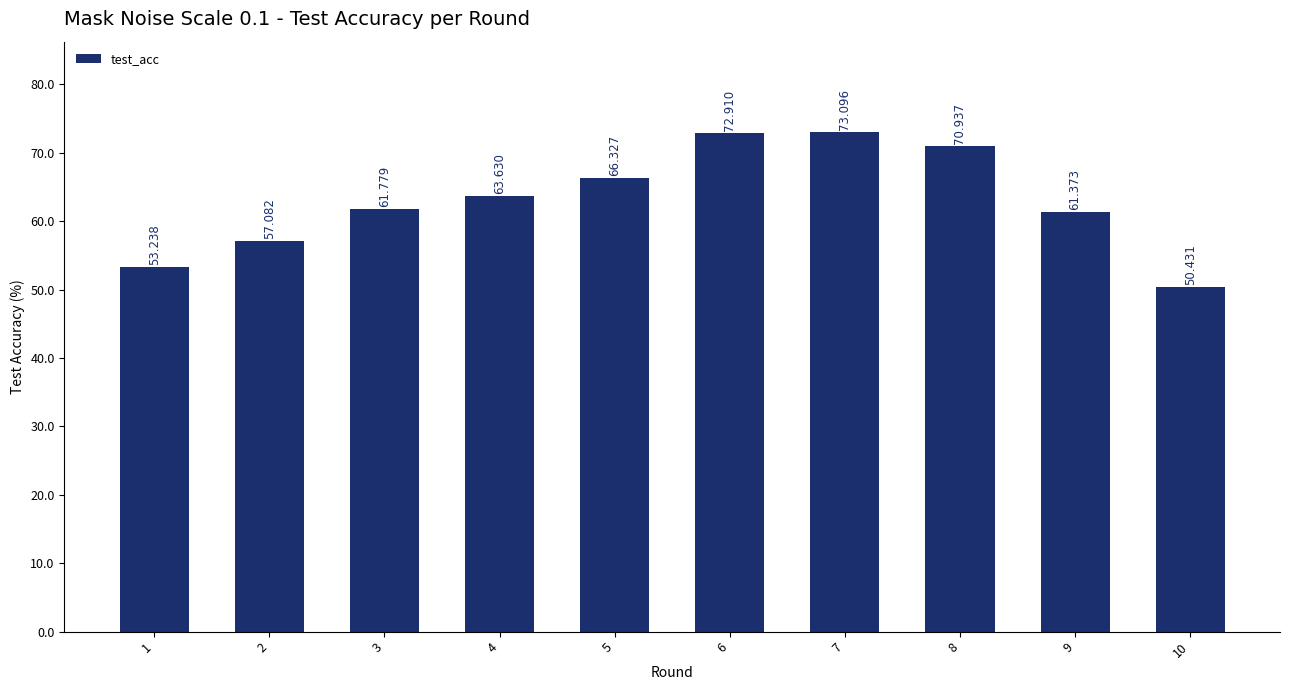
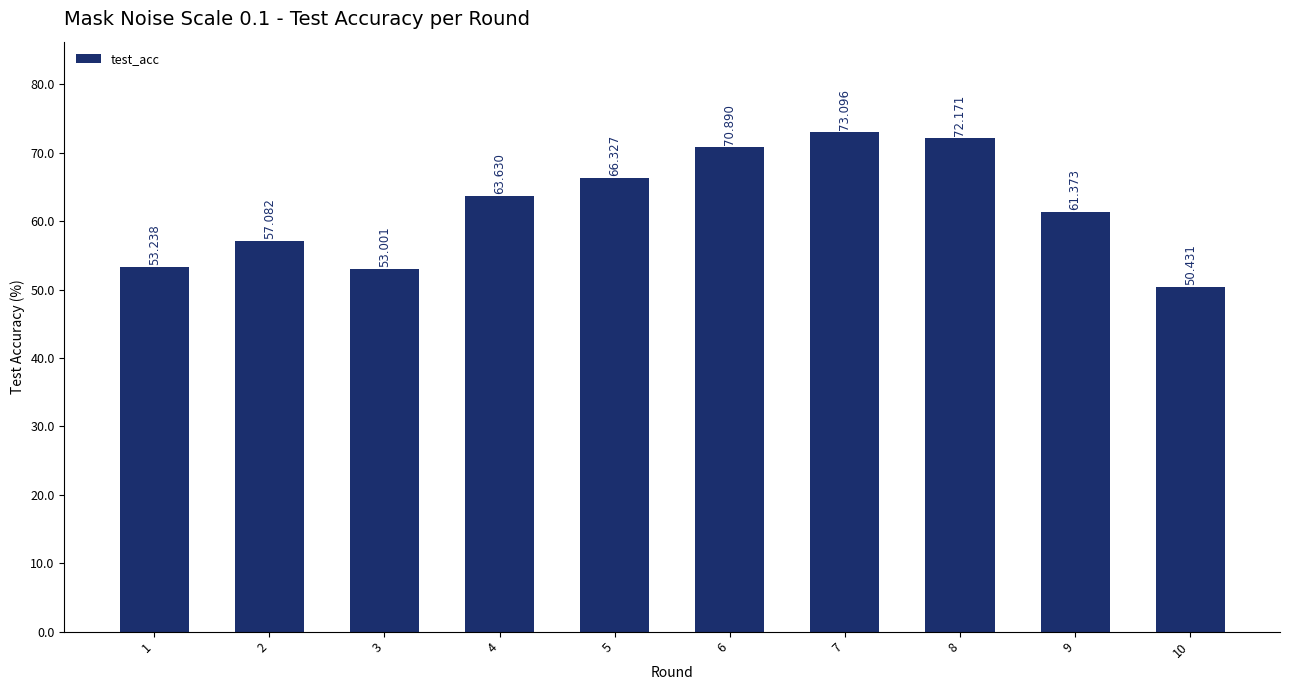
  {
    "1": 53.238,
    "2": 57.082,
-   "3": 61.779,
+   "3": 53.001,
    "4": 63.630,
    "5": 66.327,
-   "6": 72.910,
+   "6": 70.890,
    "7": 73.096,
-   "8": 70.937,
+   "8": 72.171,
    "9": 61.373,
    "10": 50.431
  }
